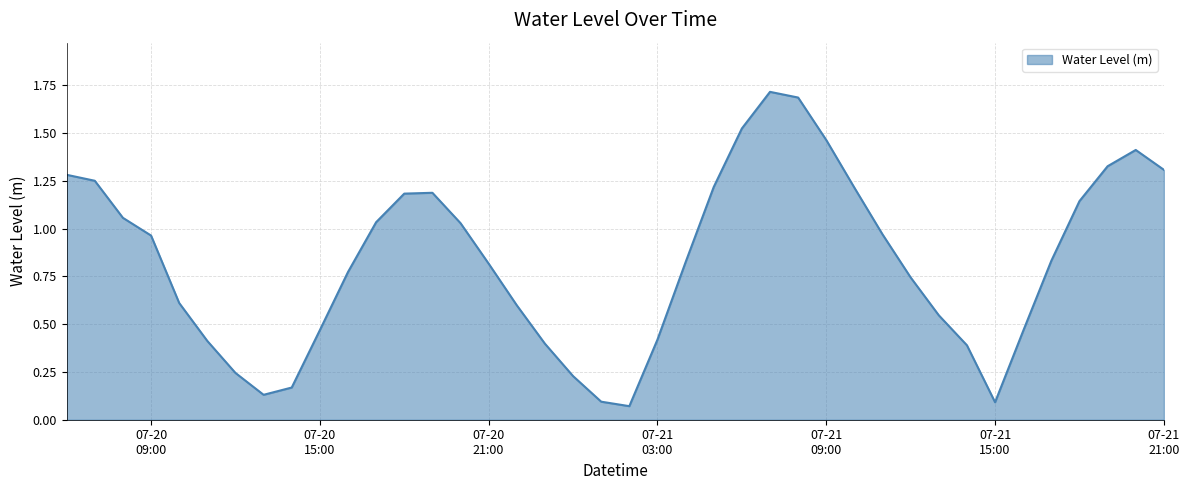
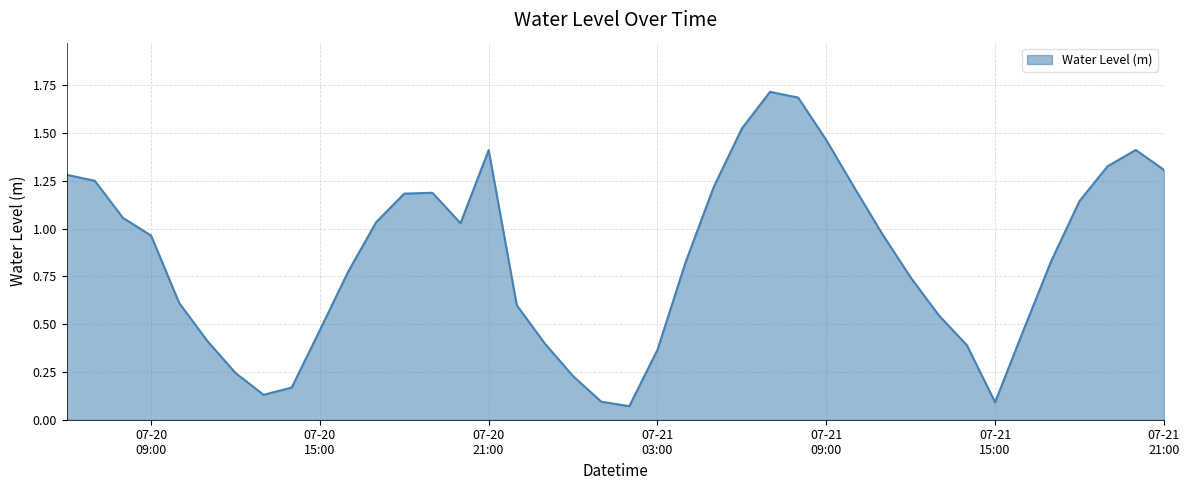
  {
    "07-20 09:00": 0.96,
    "07-20 15:00": 0.47,
-   "07-20 21:00": 0.82,
-   "07-21 03:00": 0.42,
+   "07-20 21:00": 1.41,
+   "07-21 03:00": 0.37,
    "07-21 09:00": 1.46,
    "07-21 15:00": 0.09,
    "07-21 21:00": 1.31
  }
